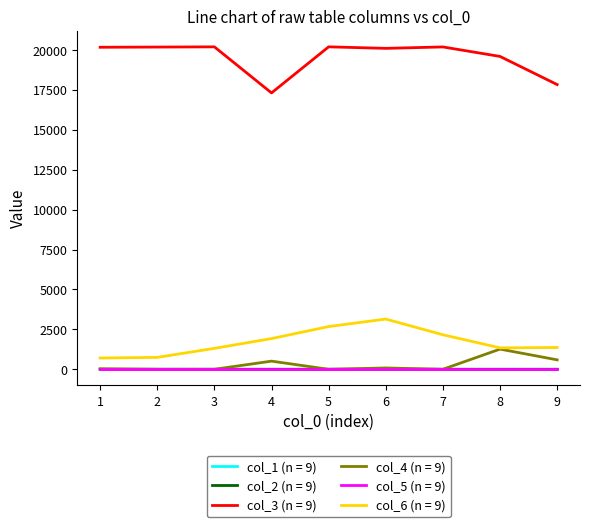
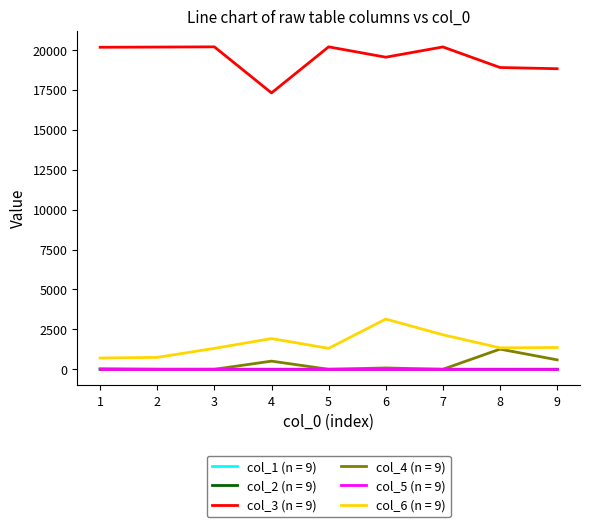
  {
    "col_5 (n = 9)": {
      "4": 0,
      "8": 0,
      "9": 0
    },
    "col_3 (n = 9)": {
      "1": 20200,
      "2": 20200,
      "3": 20200,
      "4": 17300,
      "5": 20200,
-     "6": 20100,
+     "6": 19500,
      "7": 20200,
-     "8": 19600,
-     "9": 17800
+     "8": 18900,
+     "9": 18800
    },
    "col_4 (n = 9)": {
      "4": 500,
      "9": 600
    },
    "col_6 (n = 9)": {
      "1": 700,
      "2": 700,
      "3": 1300,
      "4": 1900,
-     "5": 2700,
+     "5": 1300,
      "6": 3100,
      "7": 2200,
      "9": 1400
    }
  }
